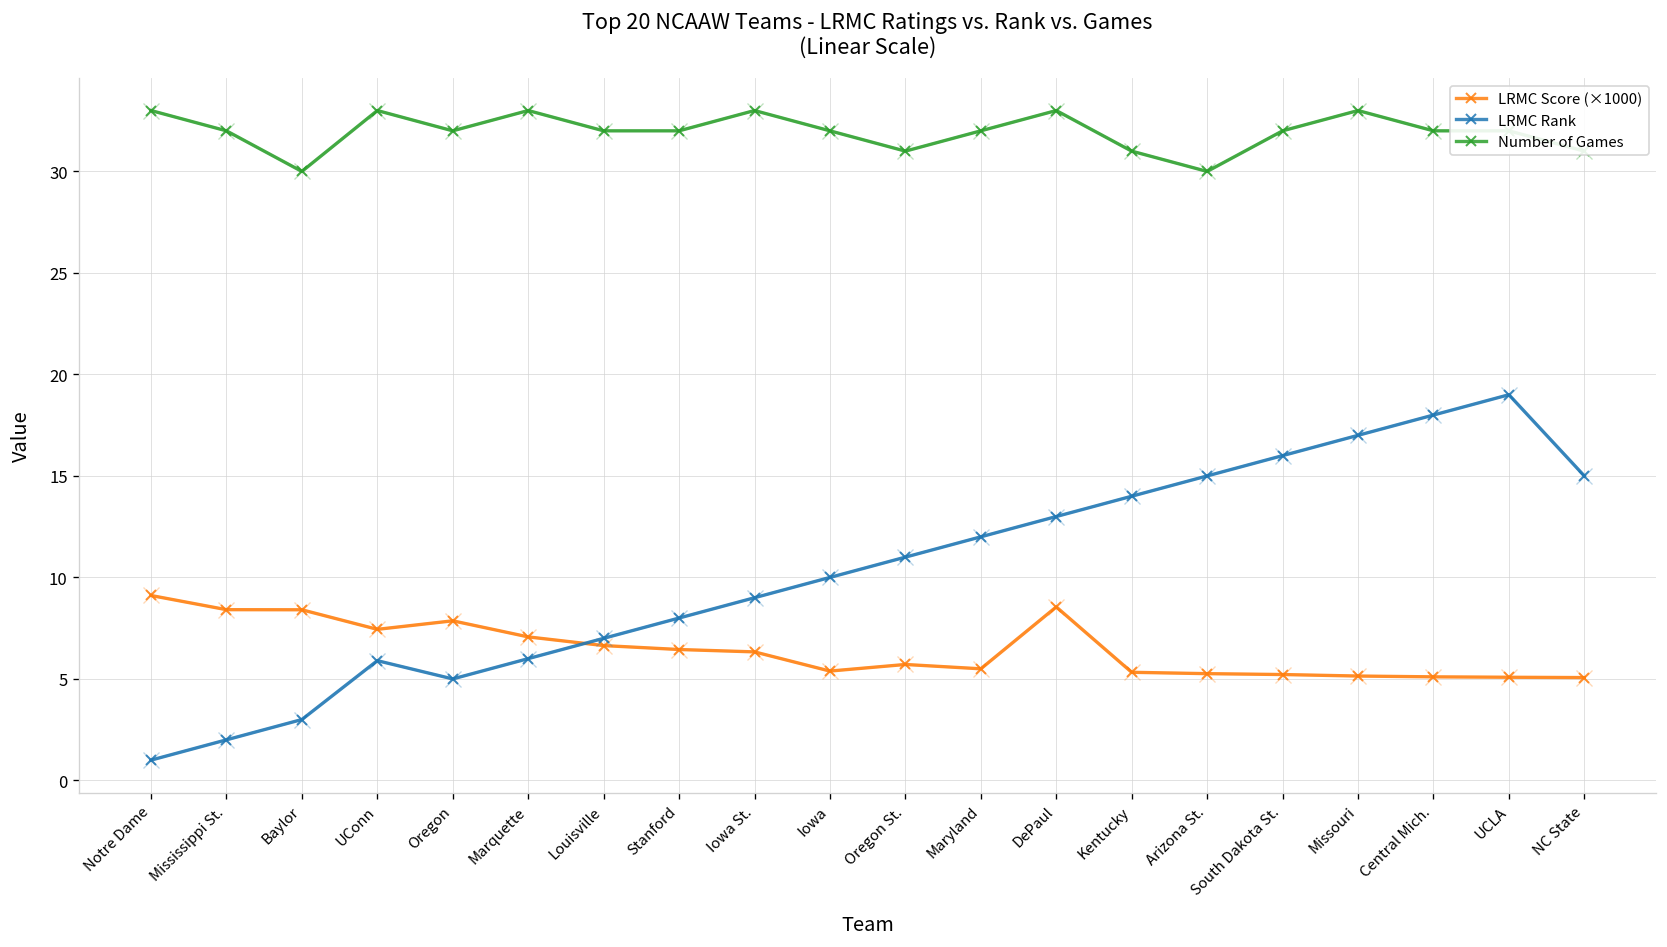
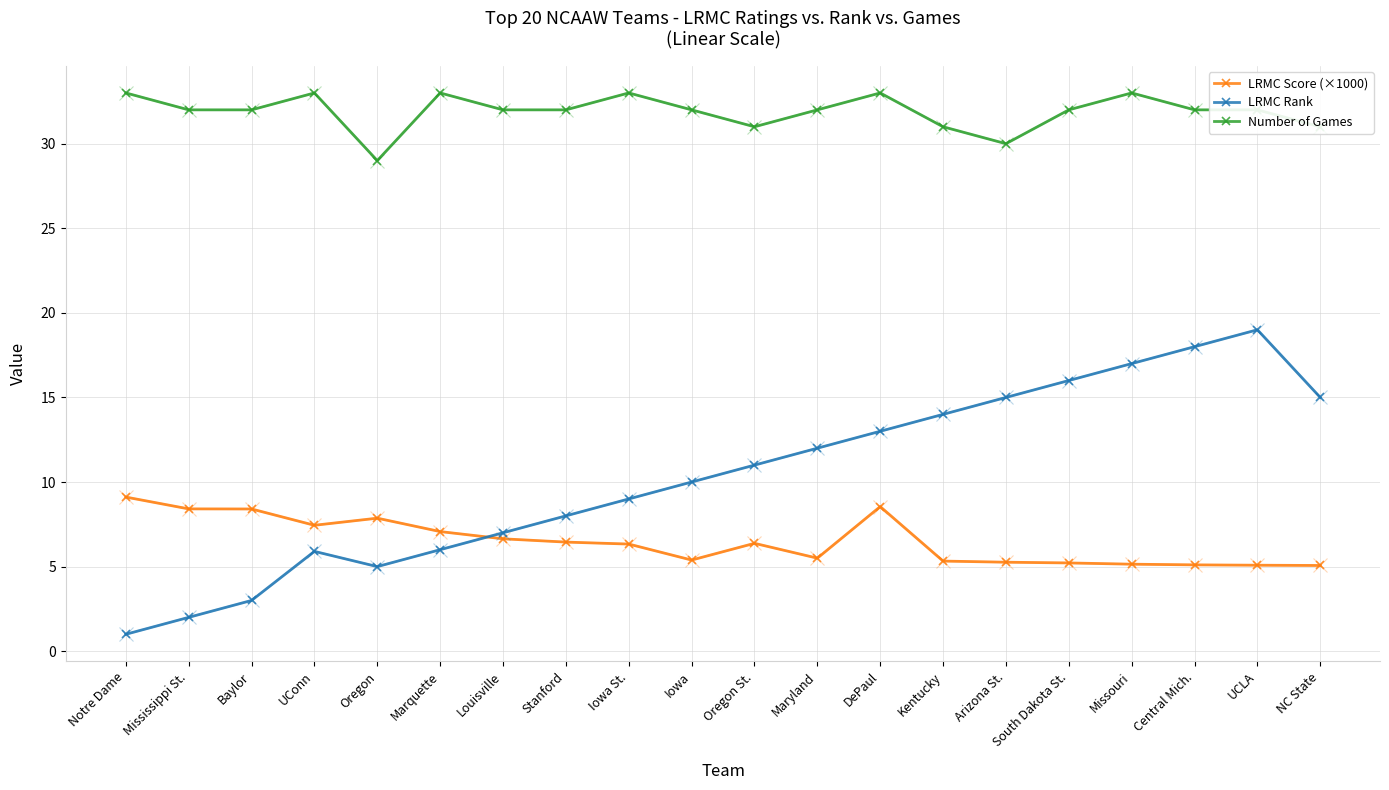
  {
    "LRMC Score (×1000)": {
      "Notre Dame": 9.1,
      "Mississippi St.": 8.4,
      "Baylor": 8.4,
      "UConn": 7.4,
      "Oregon": 7.9,
      "Marquette": 7.1,
      "Louisville": 6.6,
      "Stanford": 6.4,
      "Iowa St.": 6.3,
      "Iowa": 5.4,
-     "Oregon St.": 5.7,
+     "Oregon St.": 6.4,
      "Maryland": 5.5,
      "DePaul": 8.5,
      "Kentucky": 5.3,
      "Arizona St.": 5.3,
      "South Dakota St.": 5.2,
      "Missouri": 5.1,
      "Central Mich.": 5.1,
      "UCLA": 5.1,
      "NC State": 5.1
    },
    "LRMC Rank": {
      "Notre Dame": 1.0,
      "Mississippi St.": 2.0,
      "Baylor": 3.0,
      "UConn": 5.9,
      "Oregon": 5.0,
      "Marquette": 6.0,
      "Louisville": 7.0,
      "Stanford": 8.0,
      "Iowa St.": 9.0,
      "Iowa": 10.0,
      "Oregon St.": 11.0,
      "Maryland": 12.0,
      "DePaul": 13.0,
      "Kentucky": 14.0,
      "Arizona St.": 15.0,
      "South Dakota St.": 16.0,
      "Missouri": 17.0,
      "Central Mich.": 18.0,
      "UCLA": 19.0,
      "NC State": 15.0
    },
    "Number of Games": {
      "Notre Dame": 33,
      "Mississippi St.": 32,
-     "Baylor": 30,
+     "Baylor": 32,
      "UConn": 33,
-     "Oregon": 32,
+     "Oregon": 29,
      "Marquette": 33,
      "Louisville": 32,
      "Stanford": 32,
      "Iowa St.": 33,
      "Iowa": 32,
      "Oregon St.": 31,
      "Maryland": 32,
      "DePaul": 33,
      "Kentucky": 31,
      "Arizona St.": 30,
      "South Dakota St.": 32,
      "Missouri": 33,
      "Central Mich.": 32
    }
  }
